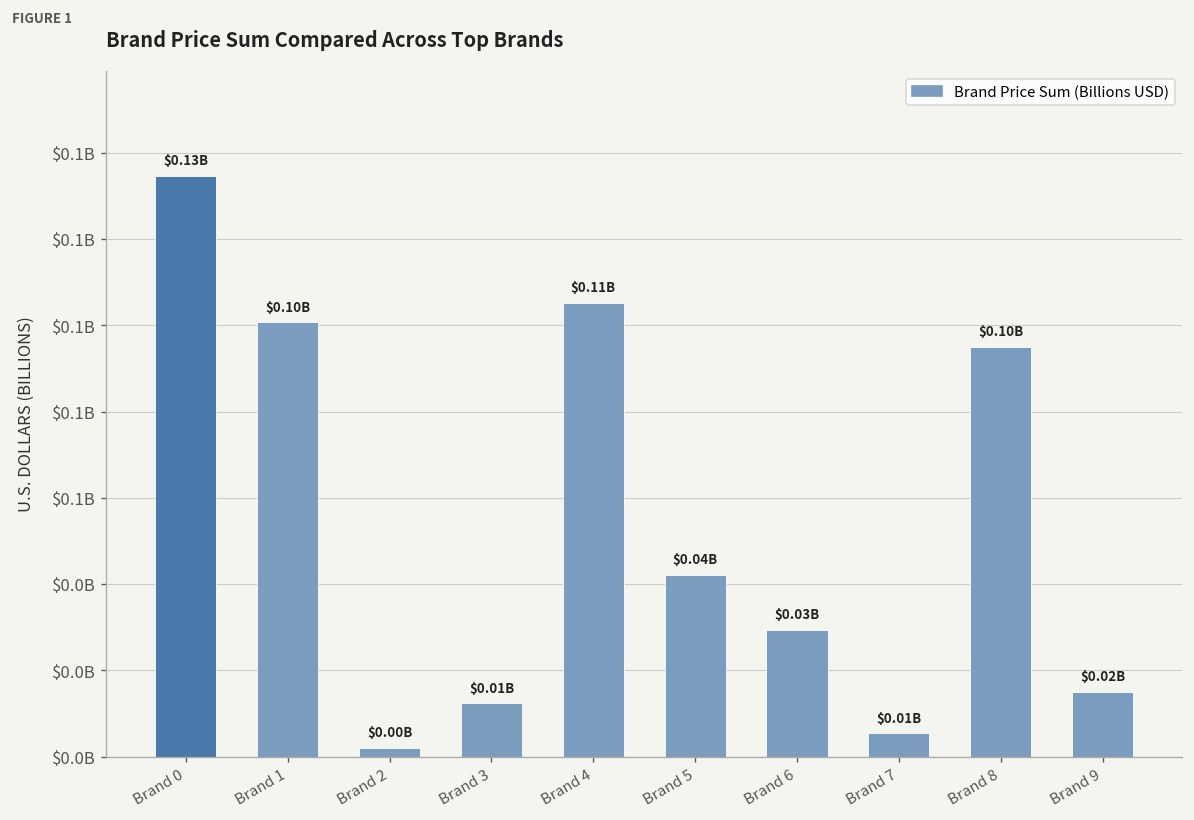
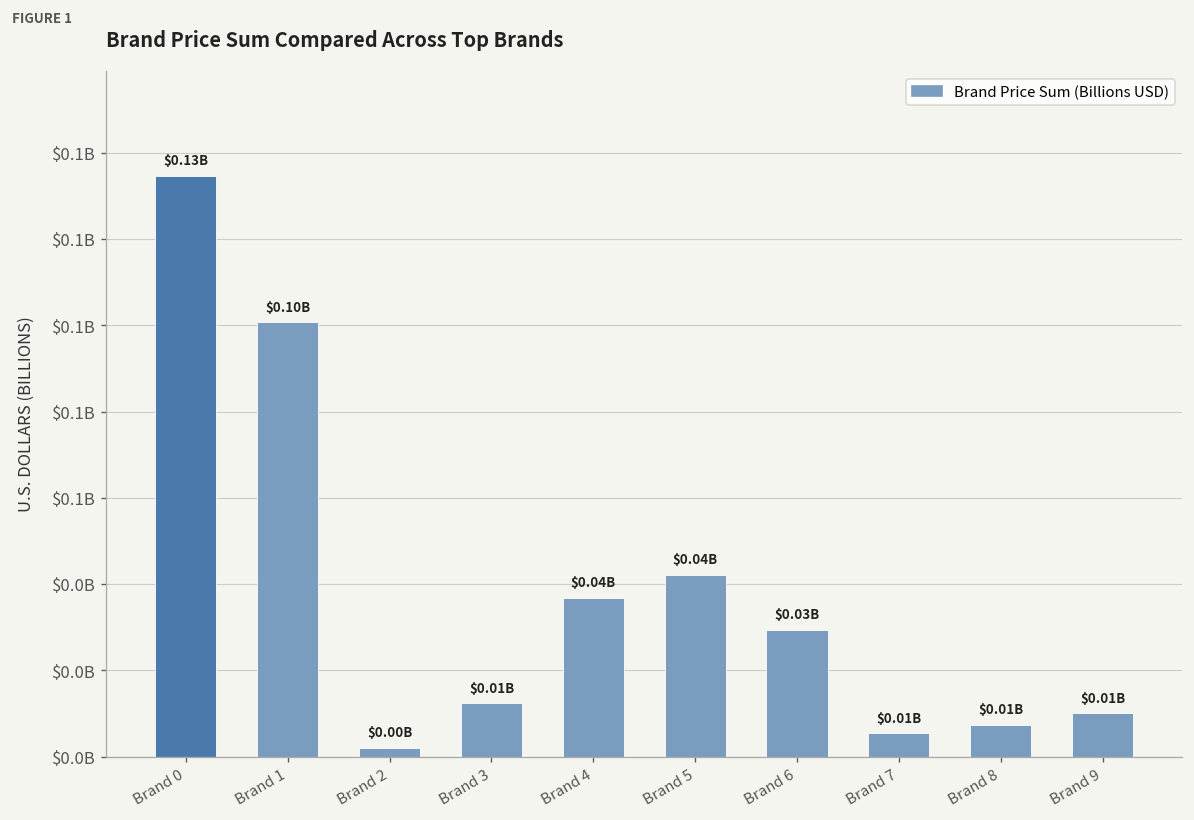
  {
    "Brand 0": "$0.13B",
    "Brand 1": "$0.10B",
    "Brand 2": "$0.00B",
    "Brand 3": "$0.01B",
-   "Brand 4": "$0.11B",
+   "Brand 4": "$0.04B",
    "Brand 5": "$0.04B",
    "Brand 6": "$0.03B",
    "Brand 7": "$0.01B",
-   "Brand 8": "$0.10B",
-   "Brand 9": "$0.02B"
+   "Brand 8": "$0.01B",
+   "Brand 9": "$0.01B"
  }
